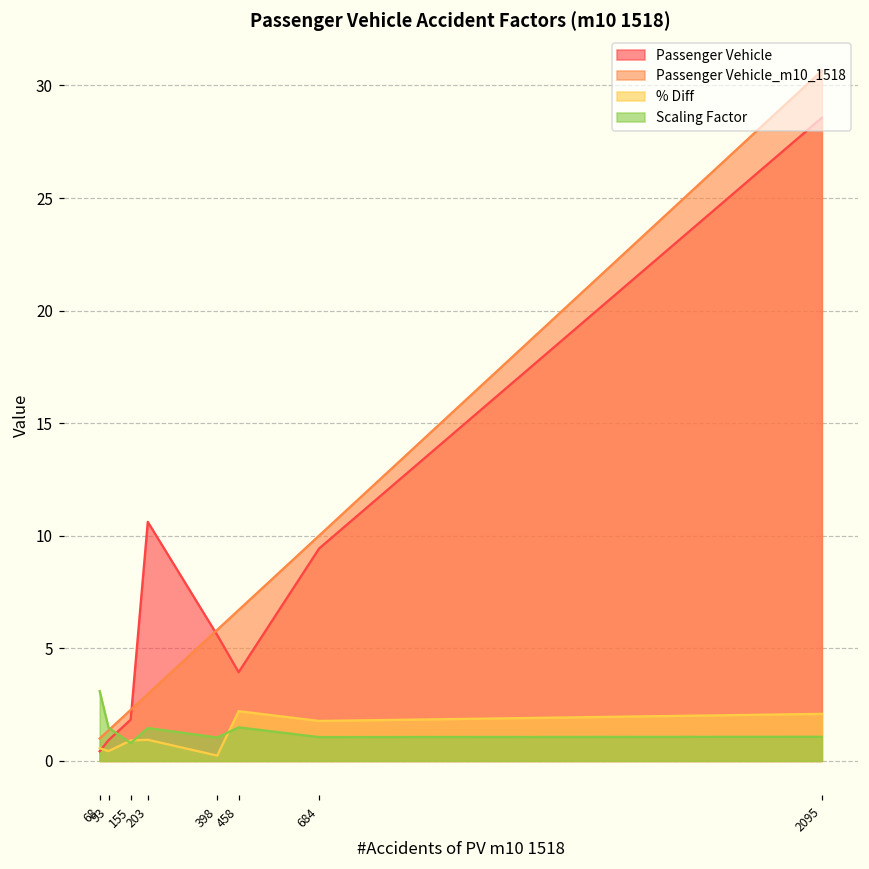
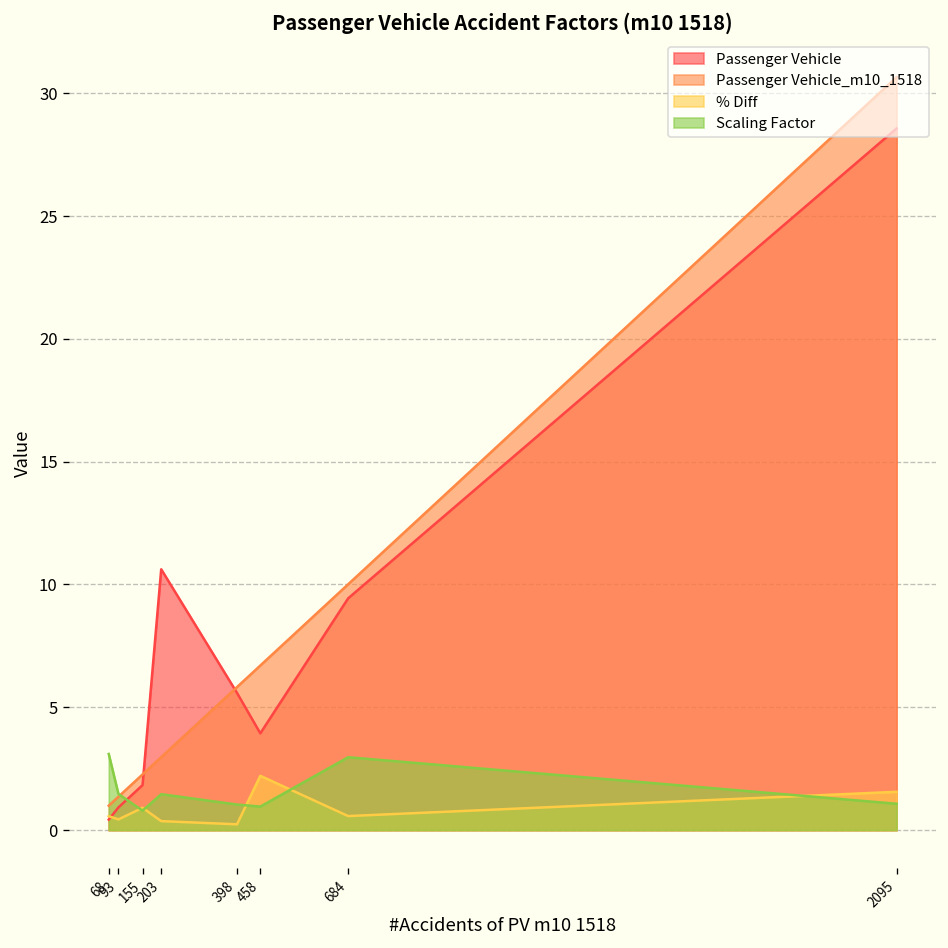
  {
    "Passenger Vehicle": {
      "68": 0.4,
      "93": 0.9,
      "155": 1.8,
      "203": 10.6,
      "398": 5.6,
      "458": 3.9,
      "684": 9.4
    },
    "Passenger Vehicle_m10_1518": {
      "68": 1.0,
      "155": 2.3,
      "203": 3.0,
      "398": 5.8,
      "458": 6.7,
      "684": 10.0
    },
    "% Diff": {
      "68": 0.6,
      "93": 0.4,
-     "203": 0.9,
+     "203": 0.4,
      "398": 0.2,
      "458": 2.2,
-     "684": 1.8,
-     "2095": 2.1
+     "684": 0.6,
+     "2095": 1.6
    },
    "Scaling Factor": {
      "68": 3.1,
      "203": 1.5,
      "398": 1.0,
-     "458": 1.5,
-     "684": 1.1,
+     "458": 1.0,
+     "684": 3.0,
      "2095": 1.1
    }
  }
